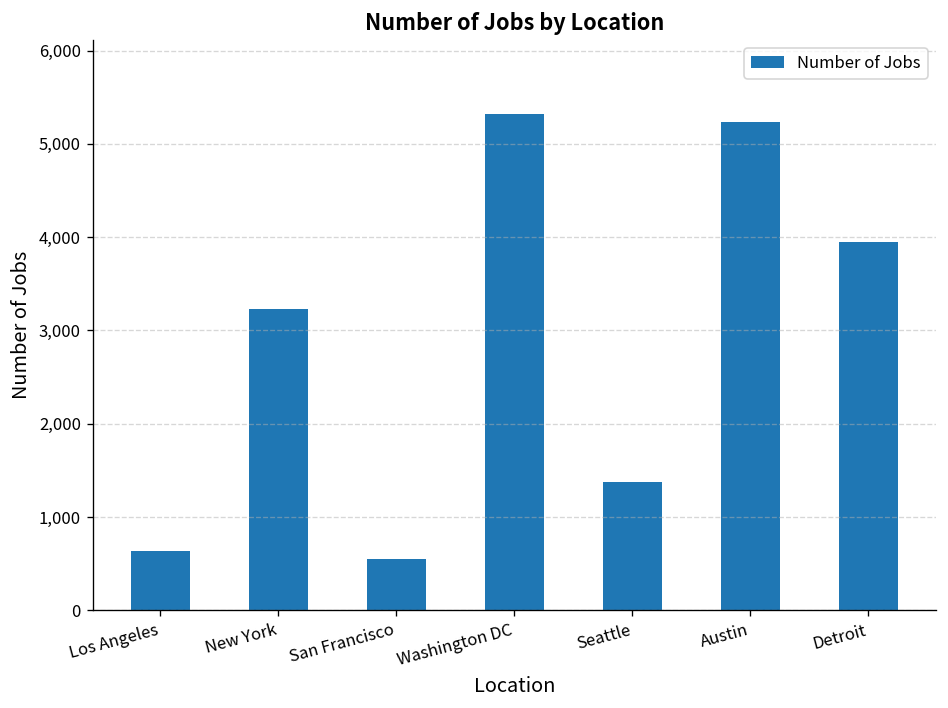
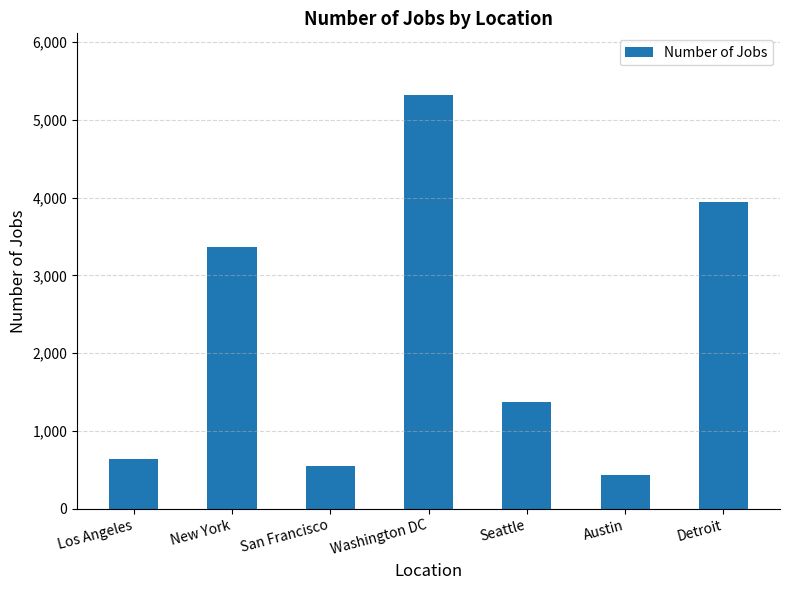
  {
    "Los Angeles": "600",
-   "New York": "3,200",
+   "New York": "3,400",
    "San Francisco": "600",
    "Washington DC": "5,300",
    "Seattle": "1,400",
-   "Austin": "5,200",
+   "Austin": "400",
    "Detroit": "3,900"
  }
